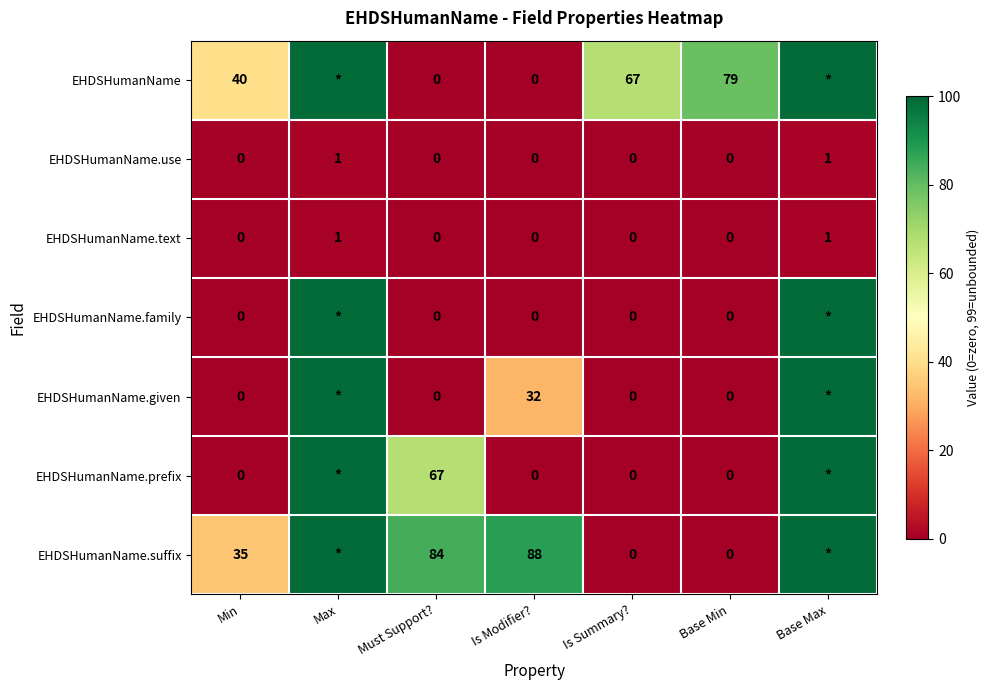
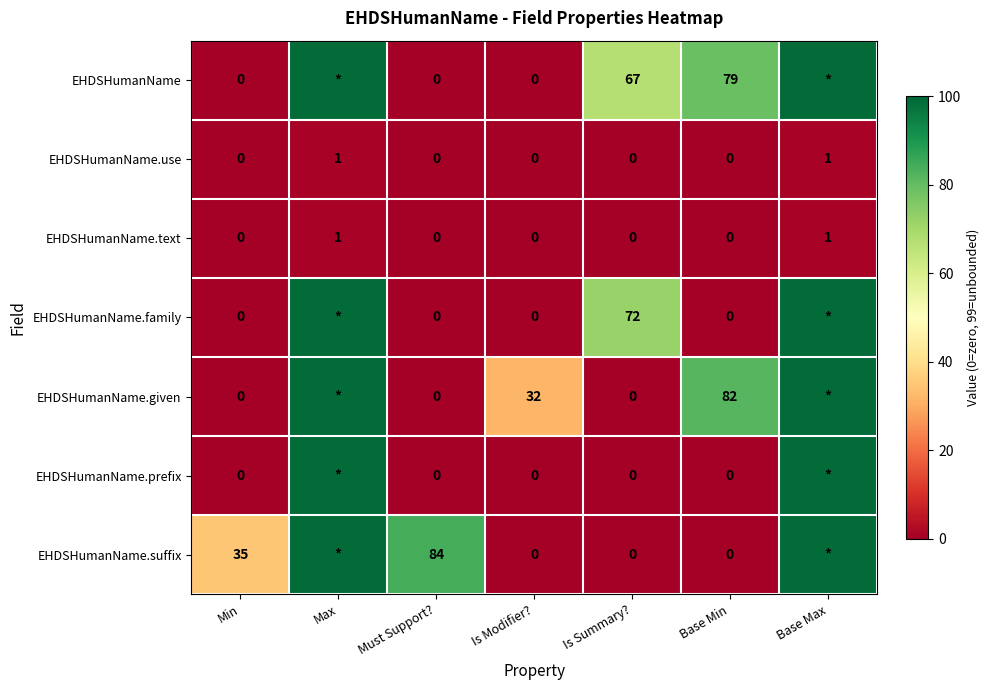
  {
    "EHDSHumanName": {
-     "Min": 40,
+     "Min": 0,
      "Must Support?": 0,
      "Is Modifier?": 0,
      "Is Summary?": 67,
      "Base Min": 79
    },
    "EHDSHumanName.use": {
      "Min": 0,
      "Max": 1,
      "Must Support?": 0,
      "Is Modifier?": 0,
      "Is Summary?": 0,
      "Base Min": 0,
      "Base Max": 1
    },
    "EHDSHumanName.text": {
      "Min": 0,
      "Max": 1,
      "Must Support?": 0,
      "Is Modifier?": 0,
      "Is Summary?": 0,
      "Base Min": 0,
      "Base Max": 1
    },
    "EHDSHumanName.family": {
      "Min": 0,
      "Must Support?": 0,
      "Is Modifier?": 0,
-     "Is Summary?": 0,
+     "Is Summary?": 72,
      "Base Min": 0
    },
    "EHDSHumanName.given": {
      "Min": 0,
      "Must Support?": 0,
      "Is Modifier?": 32,
      "Is Summary?": 0,
-     "Base Min": 0
+     "Base Min": 82
    },
    "EHDSHumanName.prefix": {
      "Min": 0,
-     "Must Support?": 67,
+     "Must Support?": 0,
      "Is Modifier?": 0,
      "Is Summary?": 0,
      "Base Min": 0
    },
    "EHDSHumanName.suffix": {
      "Min": 35,
      "Must Support?": 84,
-     "Is Modifier?": 88,
+     "Is Modifier?": 0,
      "Is Summary?": 0,
      "Base Min": 0
    }
  }
